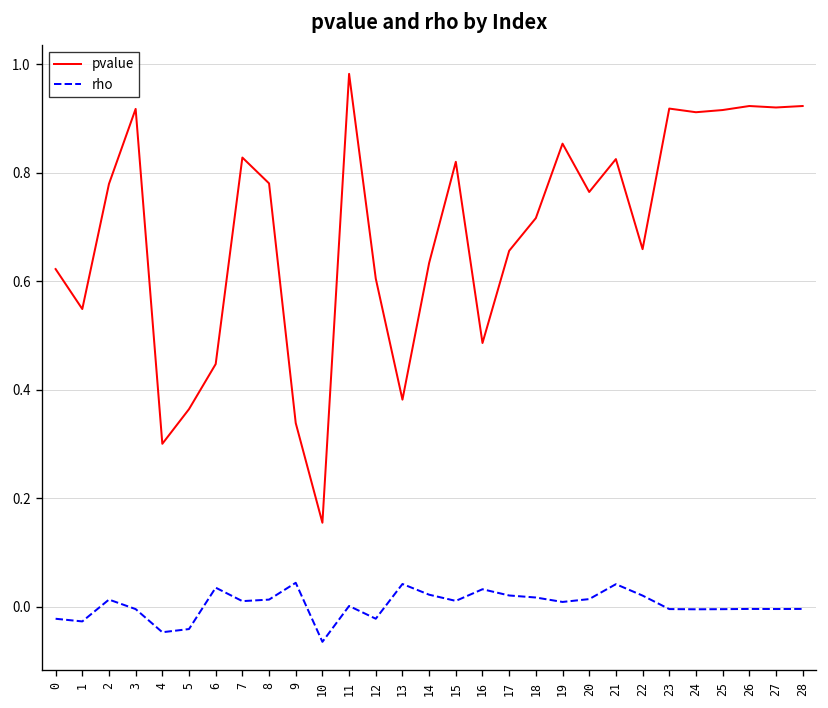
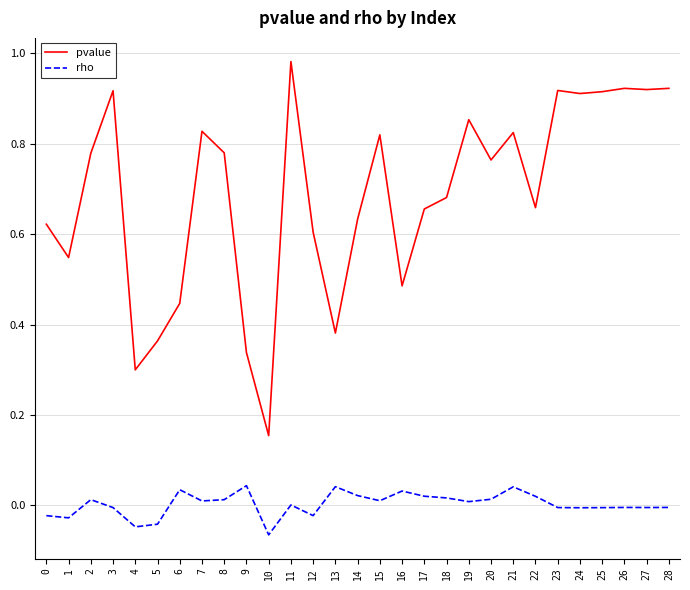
  {
    "pvalue": {
      "0": 0.62,
      "1": 0.55,
      "2": 0.78,
      "3": 0.92,
      "4": 0.30,
      "5": 0.36,
      "6": 0.45,
      "7": 0.83,
      "8": 0.78,
      "9": 0.34,
      "10": 0.15,
      "11": 0.98,
      "12": 0.60,
      "13": 0.38,
      "14": 0.63,
      "15": 0.82,
      "16": 0.49,
      "17": 0.66,
-     "18": 0.72,
+     "18": 0.68,
      "19": 0.85,
      "20": 0.76,
      "21": 0.83,
      "22": 0.66,
      "23": 0.92,
      "24": 0.91,
      "25": 0.92,
      "26": 0.92,
      "27": 0.92,
      "28": 0.92
    },
    "rho": {
      "0": -0.02,
      "1": -0.03,
      "2": 0.01,
      "3": 0.00,
      "4": -0.05,
      "5": -0.04,
      "6": 0.03,
      "7": 0.01,
      "8": 0.01,
      "9": 0.04,
      "10": -0.07,
      "11": 0.00,
      "12": -0.02,
      "13": 0.04,
      "14": 0.02,
      "15": 0.01,
      "16": 0.03,
      "17": 0.02,
      "18": 0.02,
      "19": 0.01,
      "20": 0.01,
      "21": 0.04,
      "22": 0.02,
      "23": 0.00,
      "24": -0.01,
      "25": 0.00,
      "26": 0.00,
      "27": 0.00,
      "28": 0.00
    }
  }
